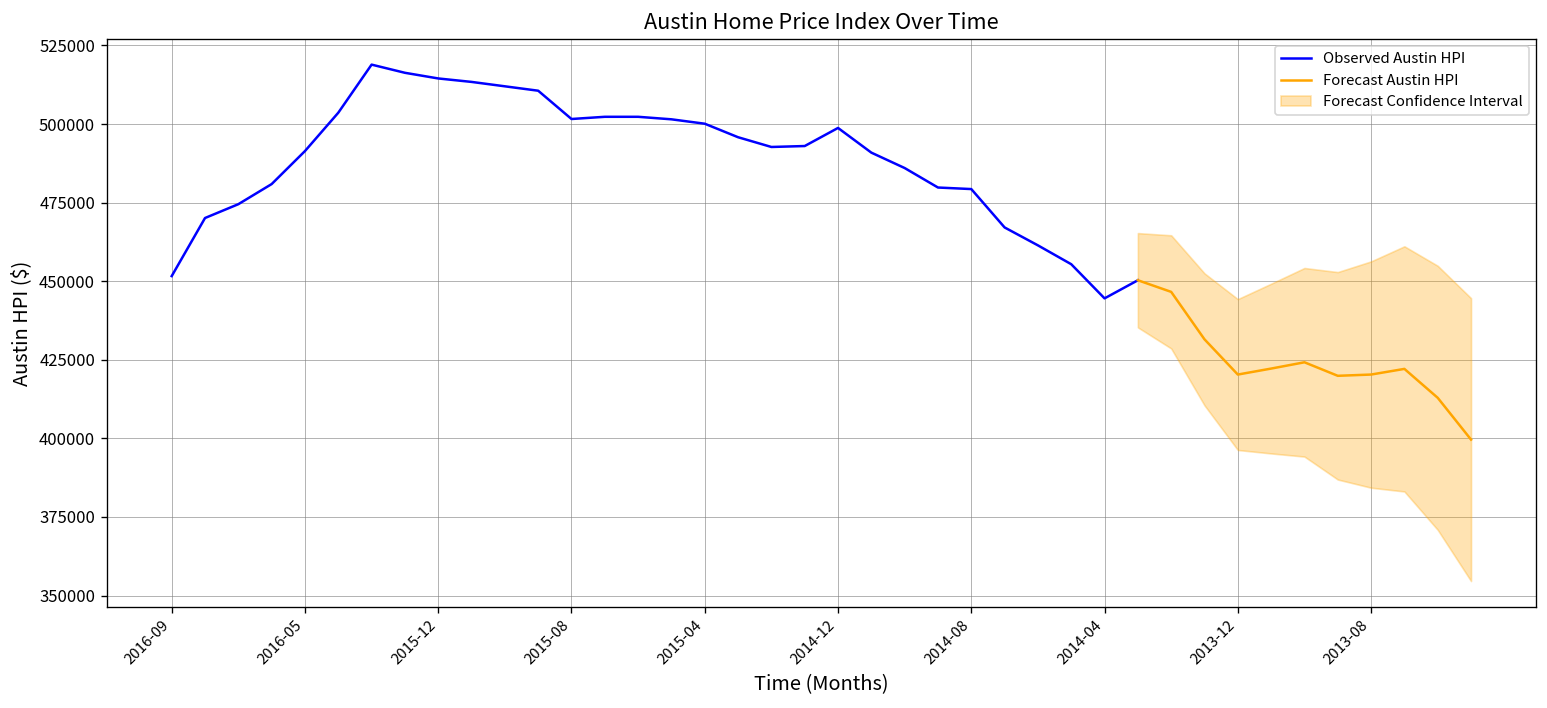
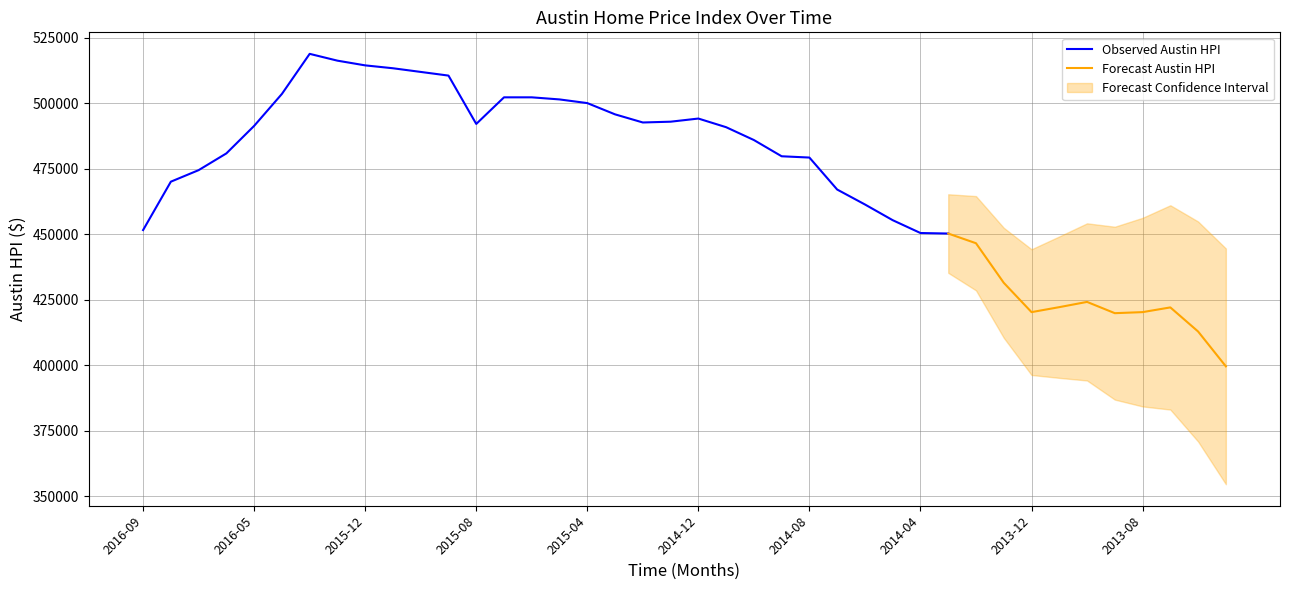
  {
    "Observed Austin HPI": {
      "2016-09": 452000,
      "2016-05": 491000,
      "2015-12": 515000,
-     "2015-08": 502000,
+     "2015-08": 492000,
      "2015-04": 500000,
-     "2014-12": 499000,
+     "2014-12": 494000,
      "2014-08": 479000,
-     "2014-04": 445000
+     "2014-04": 451000
    }
  }
